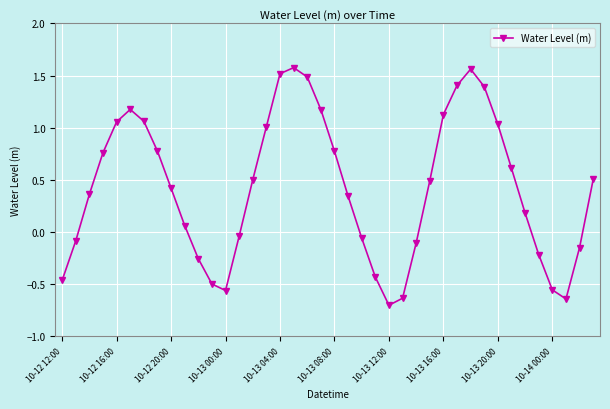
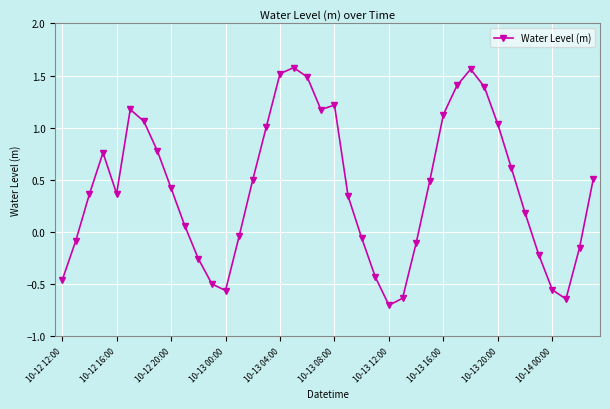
  {
    "10-12 12:00": -0.46,
-   "10-12 16:00": 1.06,
+   "10-12 16:00": 0.37,
    "10-12 20:00": 0.42,
    "10-13 00:00": -0.56,
    "10-13 04:00": 1.52,
-   "10-13 08:00": 0.77,
+   "10-13 08:00": 1.22,
    "10-13 12:00": -0.70,
    "10-13 16:00": 1.13,
    "10-13 20:00": 1.03,
    "10-14 00:00": -0.55
  }
